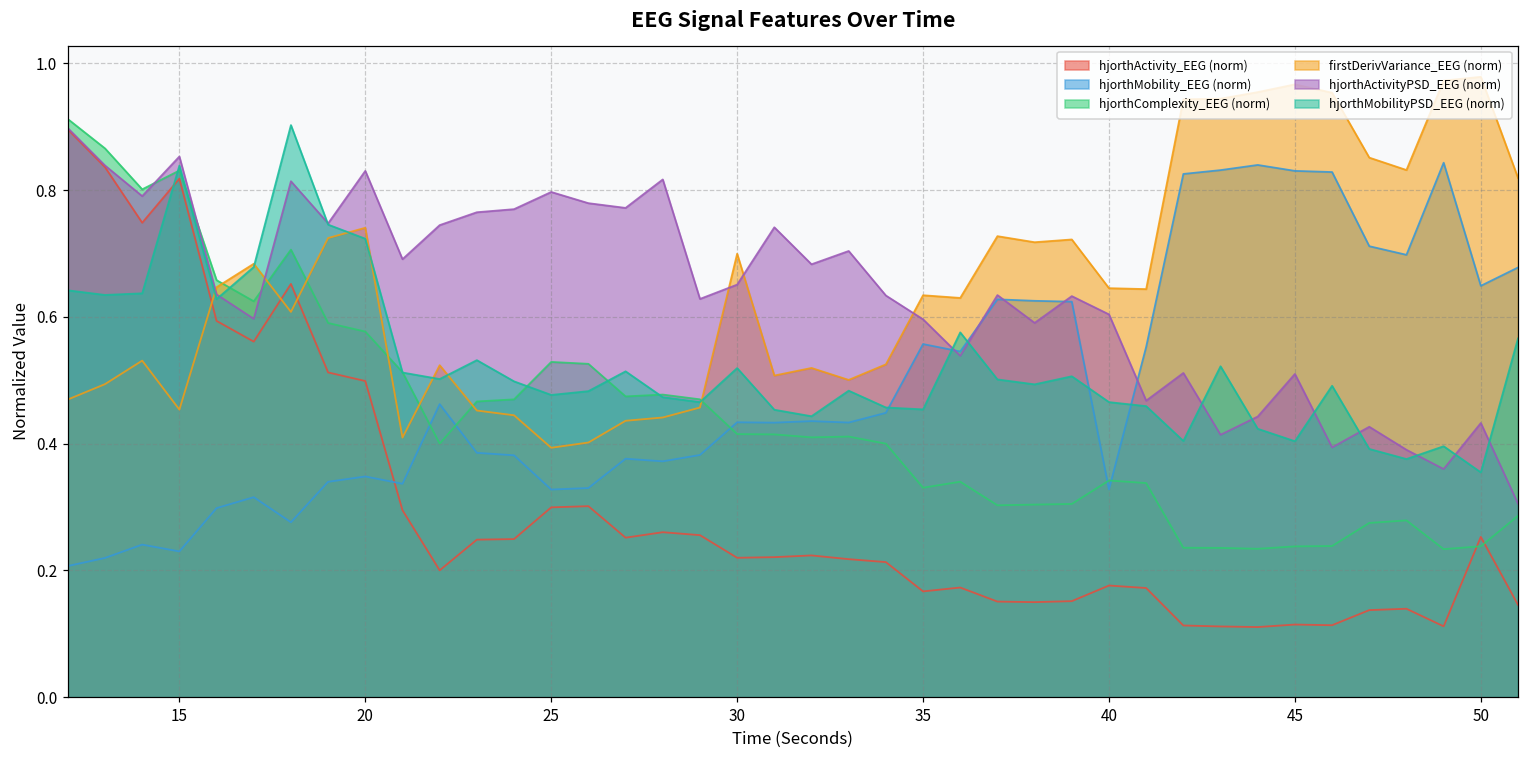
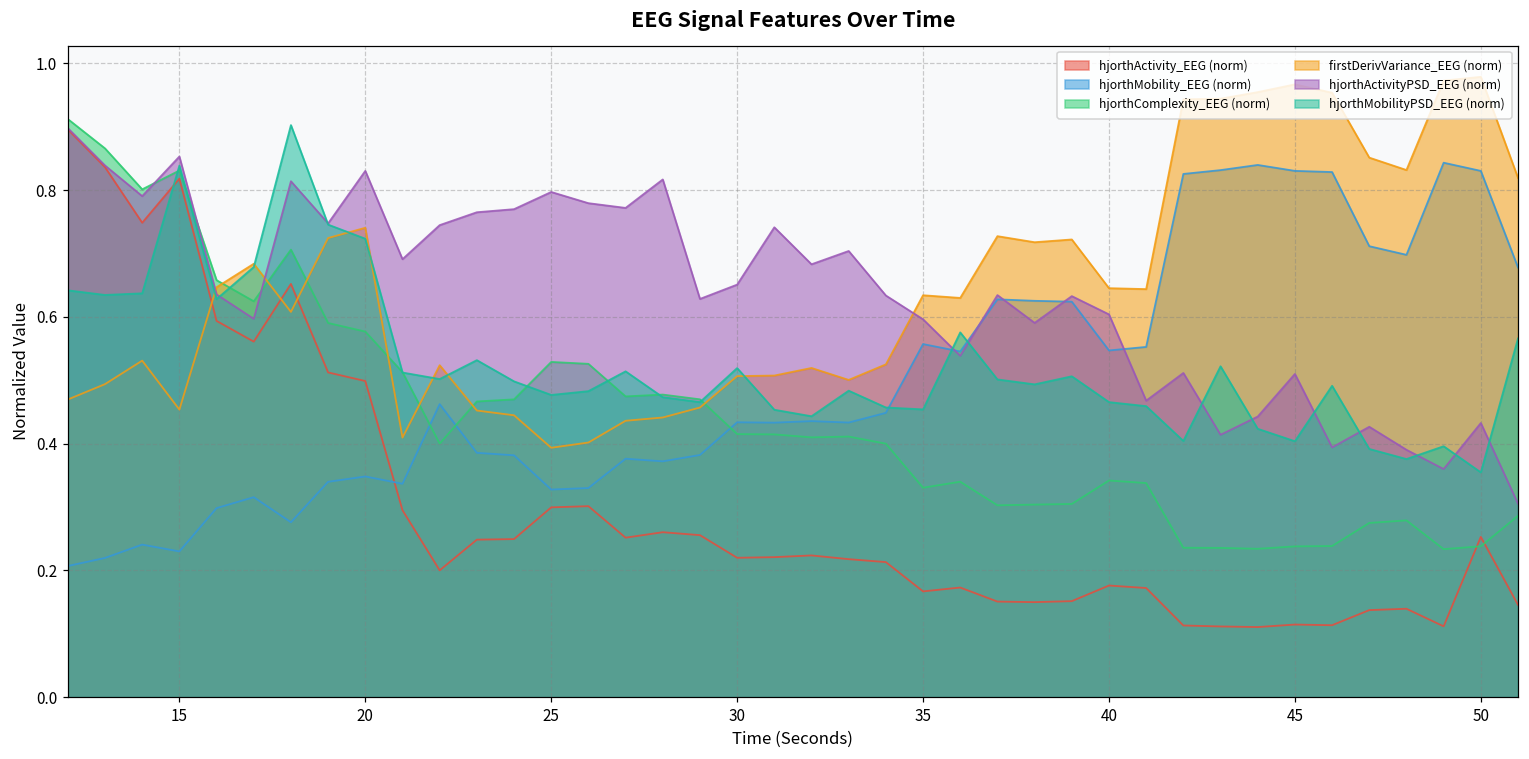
  {
    "hjorthActivity_EEG (norm)": {
      "15": 0.82,
      "20": 0.50,
      "25": 0.30,
      "30": 0.22,
      "35": 0.17,
      "40": 0.18,
      "45": 0.11,
      "50": 0.25
    },
    "hjorthMobility_EEG (norm)": {
      "15": 0.23,
      "20": 0.35,
      "25": 0.33,
      "30": 0.43,
      "35": 0.56,
-     "40": 0.33,
+     "40": 0.55,
      "45": 0.83,
-     "50": 0.65
+     "50": 0.83
    },
    "firstDerivVariance_EEG (norm)": {
      "15": 0.45,
      "20": 0.74,
      "25": 0.39,
-     "30": 0.70,
+     "30": 0.51,
      "35": 0.63,
      "40": 0.65
    },
    "hjorthActivityPSD_EEG (norm)": {
      "15": 0.85,
      "20": 0.83,
      "25": 0.80,
      "30": 0.65,
      "35": 0.60,
      "40": 0.60,
      "45": 0.51,
      "50": 0.43
    }
  }
